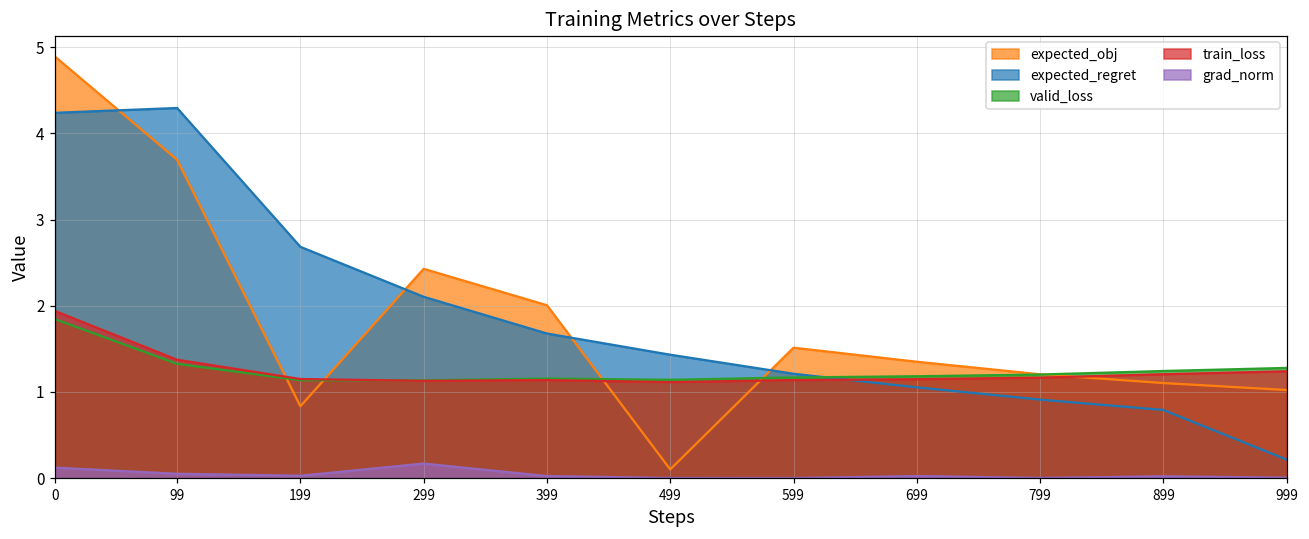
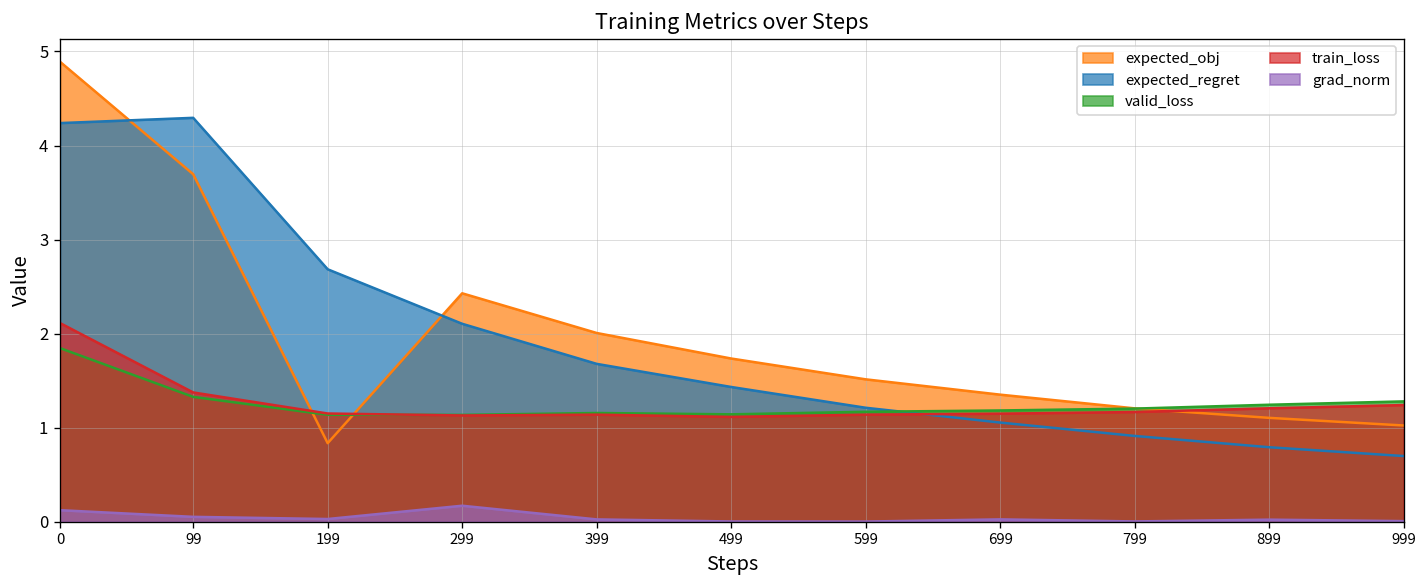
  {
    "expected_obj": {
      "0": 4.9,
      "99": 3.7,
      "199": 0.8,
      "299": 2.4,
      "399": 2.0,
-     "499": 0.1,
+     "499": 1.7,
      "599": 1.5,
      "699": 1.4,
      "899": 1.1,
      "999": 1.0
    },
    "expected_regret": {
      "0": 4.2,
      "99": 4.3,
      "199": 2.7,
      "299": 2.1,
      "399": 1.7,
      "499": 1.4,
      "599": 1.2,
      "699": 1.1,
      "799": 0.9,
      "899": 0.8,
-     "999": 0.2
+     "999": 0.7
    },
    "valid_loss": {
      "0": 1.8,
      "99": 1.3,
      "699": 1.2,
      "899": 1.2,
      "999": 1.3
    },
    "train_loss": {
-     "0": 1.9,
+     "0": 2.1,
      "99": 1.4,
      "699": 1.1,
      "799": 1.2,
      "899": 1.2,
      "999": 1.2
    },
    "grad_norm": {
      "0": 0.1,
      "99": 0.1,
      "199": 0.0,
      "299": 0.2,
      "399": 0.0,
      "499": 0.0,
      "599": 0.0,
      "699": 0.0,
      "799": 0.0,
      "899": 0.0,
      "999": 0.0
    }
  }
